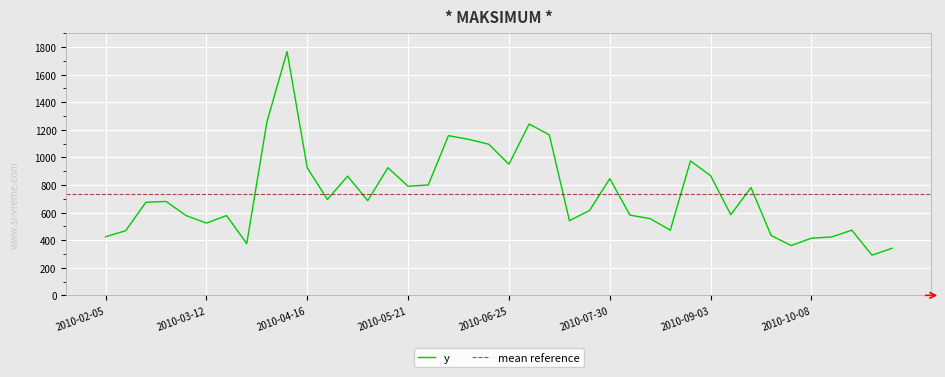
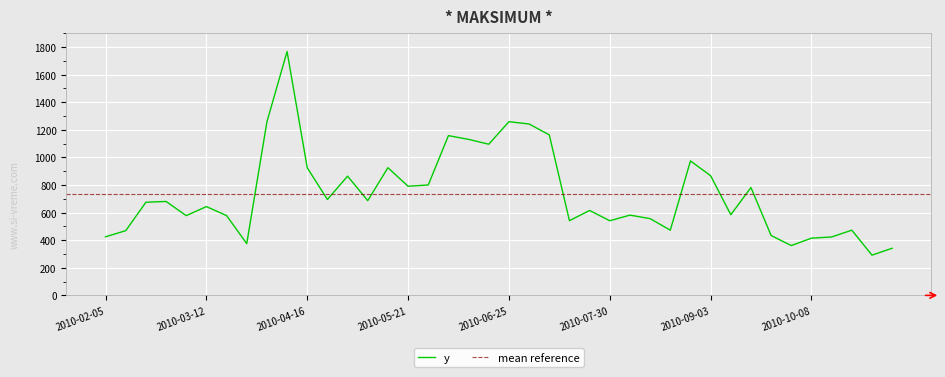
  {
    "2010-02-05": 420,
-   "2010-03-12": 520,
+   "2010-03-12": 640,
    "2010-04-16": 920,
    "2010-05-21": 790,
-   "2010-06-25": 950,
-   "2010-07-30": 850,
+   "2010-06-25": 1260,
+   "2010-07-30": 540,
    "2010-09-03": 870,
    "2010-10-08": 410
  }
